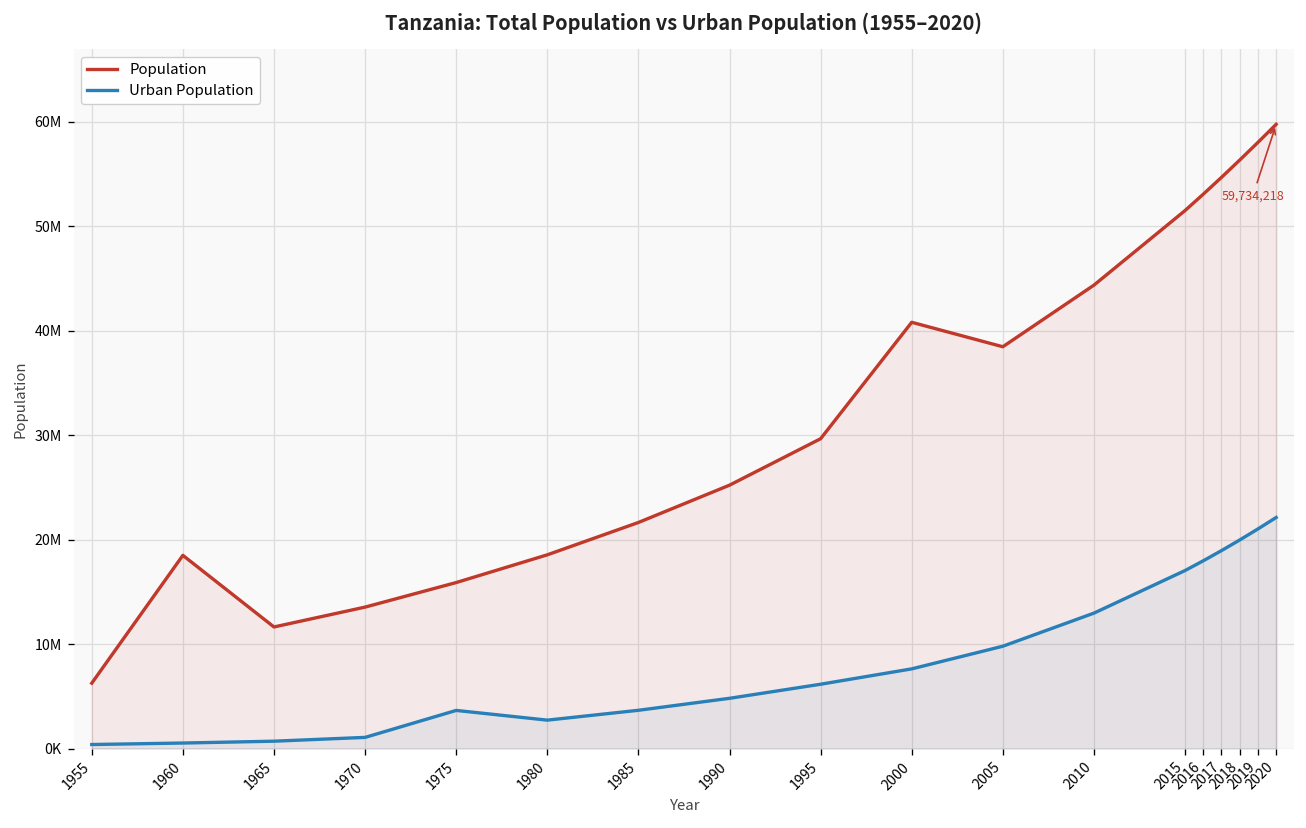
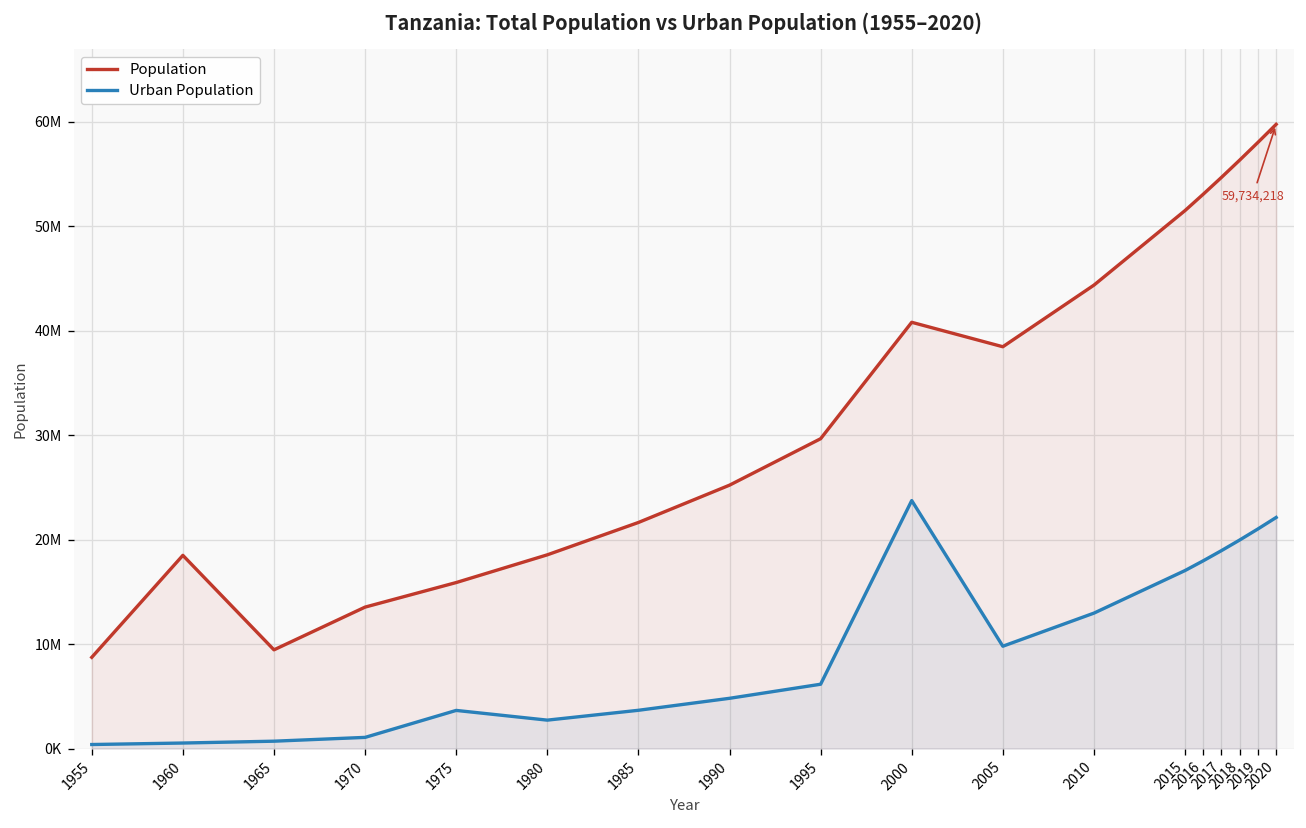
  {
    "Population": {
-     "1955": 6000000,
+     "1955": 9000000,
      "1960": 18000000,
-     "1965": 12000000,
+     "1965": 9000000,
      "1970": 14000000,
      "1975": 16000000,
      "1980": 19000000,
      "1985": 22000000,
      "1990": 25000000,
      "1995": 30000000,
      "2000": 41000000,
      "2005": 38000000,
      "2010": 44000000,
      "2015": 51000000,
      "2016": 53000000
    },
    "Urban Population": {
      "1955": 0,
      "1960": 1000000,
      "1965": 1000000,
      "1970": 1000000,
      "1975": 4000000,
      "1980": 3000000,
      "1985": 4000000,
      "1990": 5000000,
      "1995": 6000000,
-     "2000": 8000000,
+     "2000": 24000000,
      "2005": 10000000,
      "2010": 13000000,
      "2015": 17000000,
      "2016": 18000000,
      "2017": 19000000,
      "2018": 20000000,
      "2019": 21000000,
      "2020": 22000000
    }
  }
